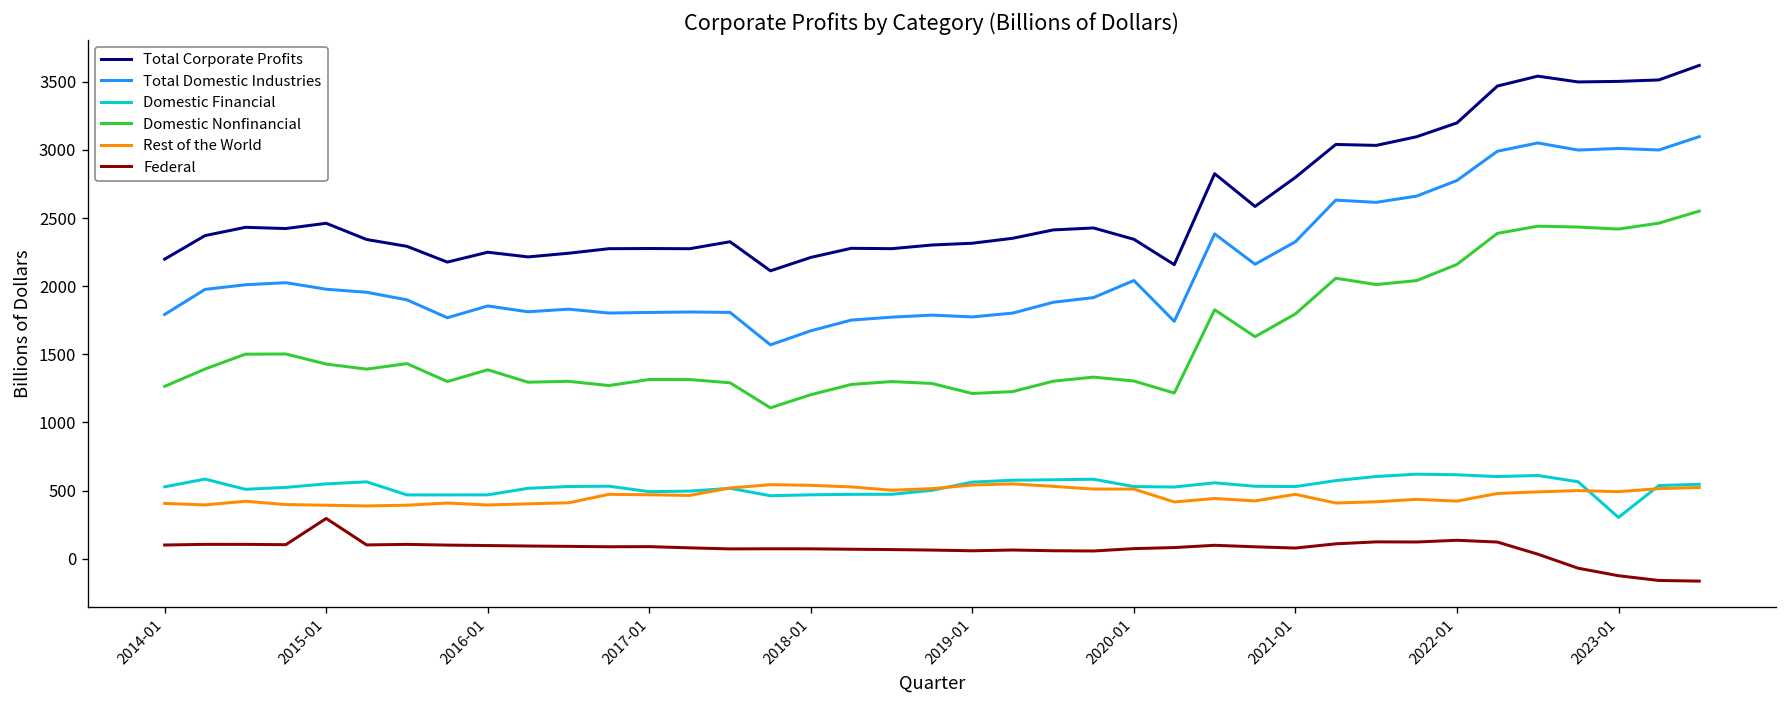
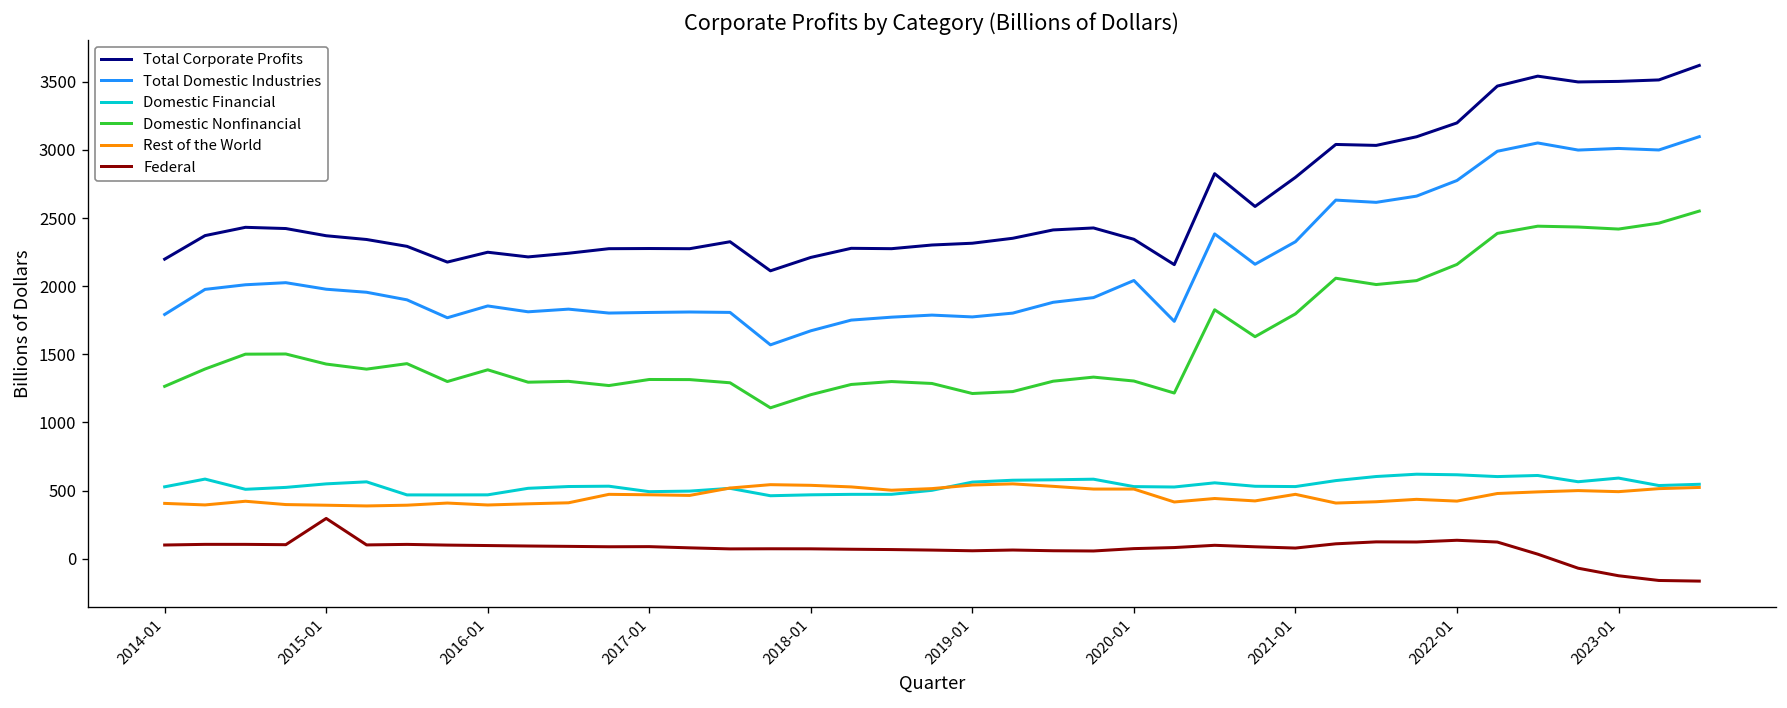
  {
    "Total Corporate Profits": {
      "2014-01": 2200,
-     "2015-01": 2460,
+     "2015-01": 2370,
      "2016-01": 2250,
      "2017-01": 2280,
      "2018-01": 2210,
      "2019-01": 2320,
      "2020-01": 2340,
      "2021-01": 2800,
      "2022-01": 3200,
      "2023-01": 3500
    },
    "Total Domestic Industries": {
      "2014-01": 1790,
      "2015-01": 1980,
      "2016-01": 1850,
      "2017-01": 1810,
      "2018-01": 1670,
      "2019-01": 1770,
      "2020-01": 2040,
      "2021-01": 2330,
      "2022-01": 2780,
      "2023-01": 3010
    },
    "Domestic Financial": {
      "2014-01": 530,
      "2015-01": 550,
      "2016-01": 470,
      "2017-01": 490,
      "2018-01": 470,
      "2021-01": 530,
      "2022-01": 620,
-     "2023-01": 300
+     "2023-01": 590
    },
    "Domestic Nonfinancial": {
      "2014-01": 1260,
      "2015-01": 1430,
      "2016-01": 1390,
      "2017-01": 1320,
      "2018-01": 1200,
      "2019-01": 1210,
      "2020-01": 1300,
      "2021-01": 1800,
      "2022-01": 2160,
      "2023-01": 2420
    },
    "Rest of the World": {
      "2014-01": 410,
      "2015-01": 390,
      "2016-01": 390,
      "2017-01": 470,
      "2018-01": 540,
      "2021-01": 470,
      "2022-01": 420,
      "2023-01": 490
    },
    "Federal": {
      "2014-01": 100,
      "2015-01": 300,
      "2016-01": 100,
      "2017-01": 90,
      "2018-01": 70,
      "2019-01": 60,
      "2020-01": 70,
      "2021-01": 80,
      "2022-01": 140,
      "2023-01": -130
    }
  }
